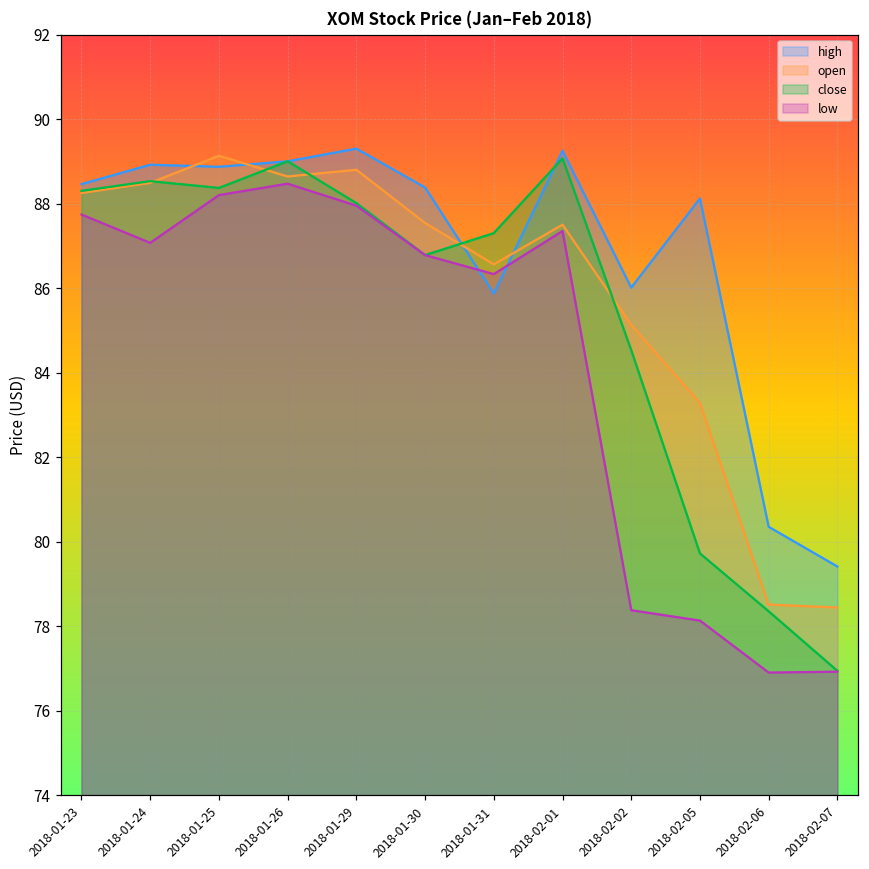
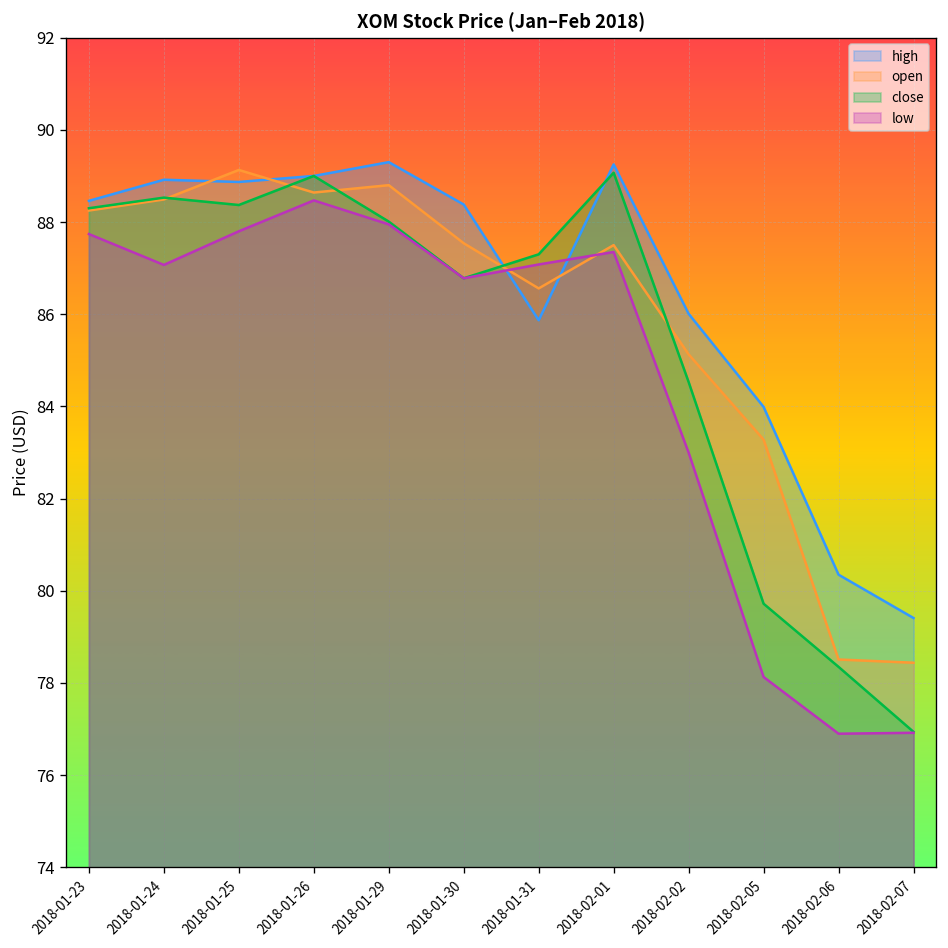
  {
    "high": {
      "2018-01-23": 88.5,
      "2018-01-24": 88.9,
      "2018-01-25": 88.9,
      "2018-01-29": 89.3,
      "2018-01-30": 88.4,
      "2018-01-31": 85.9,
      "2018-02-01": 89.3,
      "2018-02-02": 86.0,
-     "2018-02-05": 88.1,
+     "2018-02-05": 84.0,
      "2018-02-06": 80.4,
      "2018-02-07": 79.4
    },
    "open": {
      "2018-01-25": 89.1,
      "2018-01-26": 88.6,
      "2018-01-29": 88.8,
      "2018-01-30": 87.5,
      "2018-01-31": 86.6,
      "2018-02-01": 87.5,
      "2018-02-02": 85.1,
      "2018-02-05": 83.3,
      "2018-02-06": 78.5,
      "2018-02-07": 78.4
    },
    "close": {
      "2018-01-25": 88.4,
      "2018-01-31": 87.3,
      "2018-02-01": 89.1,
      "2018-02-02": 84.5,
      "2018-02-05": 79.7,
      "2018-02-06": 78.4
    },
    "low": {
      "2018-01-23": 87.7,
      "2018-01-24": 87.1,
-     "2018-01-25": 88.2,
+     "2018-01-25": 87.8,
      "2018-01-26": 88.5,
-     "2018-01-31": 86.3,
+     "2018-01-31": 87.1,
      "2018-02-01": 87.4,
-     "2018-02-02": 78.4,
+     "2018-02-02": 83.0,
      "2018-02-05": 78.1,
      "2018-02-06": 76.9
    }
  }
